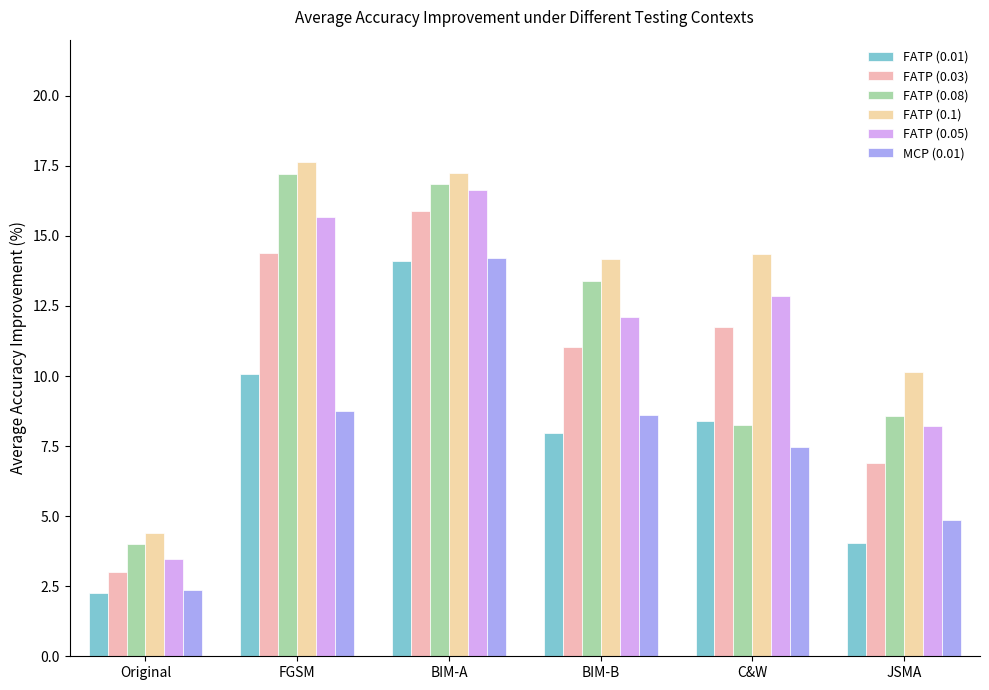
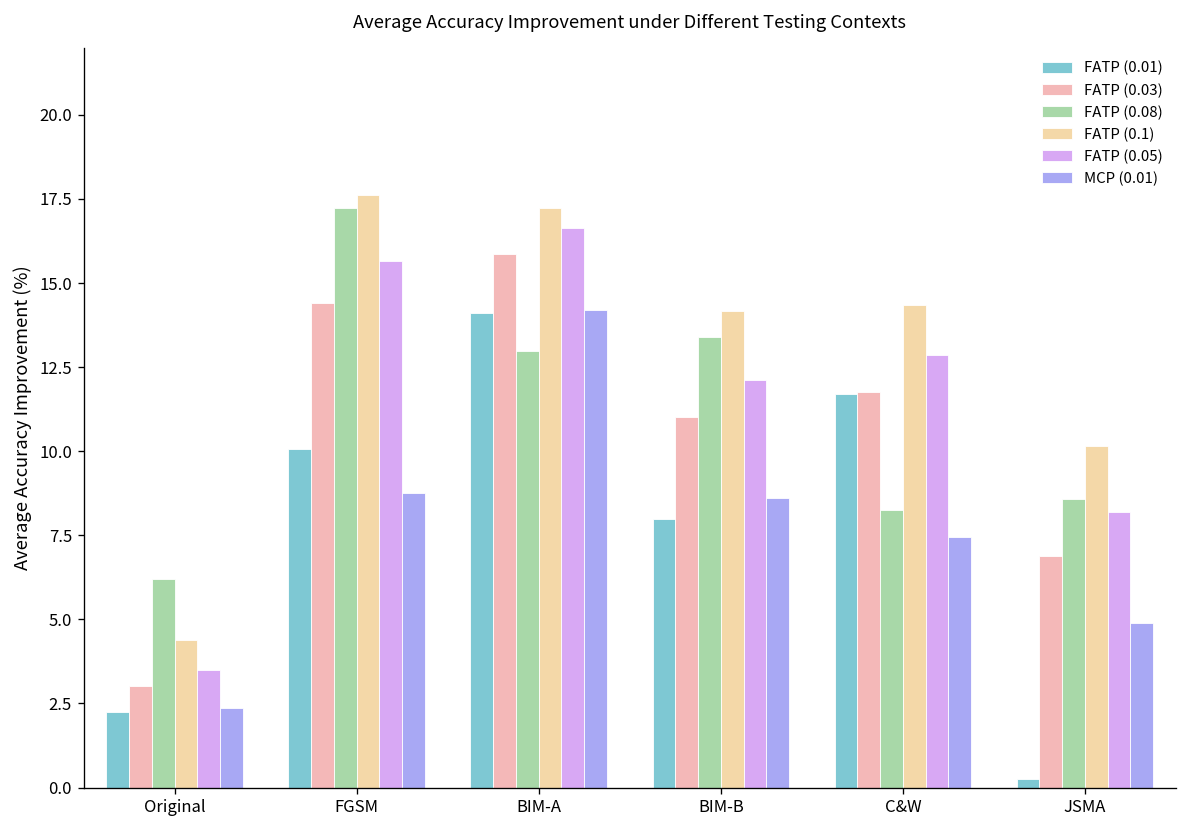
  {
    "FATP (0.01)": {
      "Original": 2.2,
      "FGSM": 10.1,
      "BIM-A": 14.1,
      "BIM-B": 8.0,
-     "C&W": 8.4,
-     "JSMA": 4.1
+     "C&W": 11.7,
+     "JSMA": 0.3
    },
    "FATP (0.08)": {
-     "Original": 4.0,
+     "Original": 6.2,
      "FGSM": 17.2,
-     "BIM-A": 16.9,
+     "BIM-A": 13.0,
      "BIM-B": 13.4,
      "C&W": 8.3,
      "JSMA": 8.6
    }
  }
